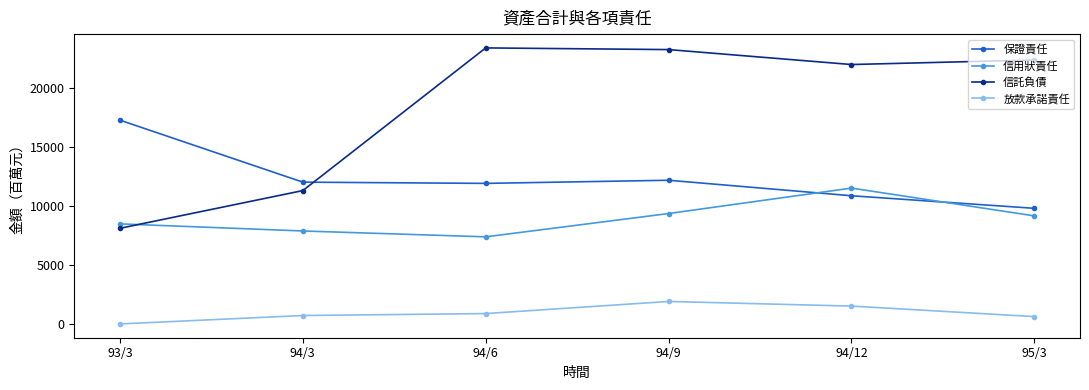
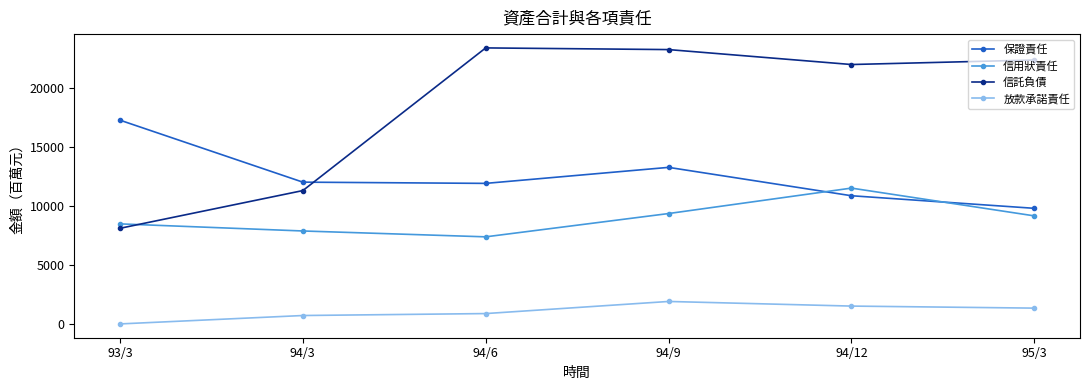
  {
    "保證責任": {
      "93/3": 17300,
      "94/3": 12000,
      "94/6": 11900,
-     "94/9": 12200,
+     "94/9": 13300,
      "94/12": 10900,
      "95/3": 9800
    },
    "信用狀責任": {
      "93/3": 8500,
      "94/3": 7900,
      "94/6": 7400,
      "94/9": 9400,
      "94/12": 11500,
      "95/3": 9200
    },
    "信託負債": {
      "93/3": 8100,
      "94/3": 11300,
      "94/6": 23400,
      "94/9": 23300,
      "94/12": 22000
    },
    "放款承諾責任": {
      "93/3": 0,
      "94/3": 700,
      "94/6": 900,
      "94/9": 1900,
      "94/12": 1500,
-     "95/3": 600
+     "95/3": 1300
    }
  }
